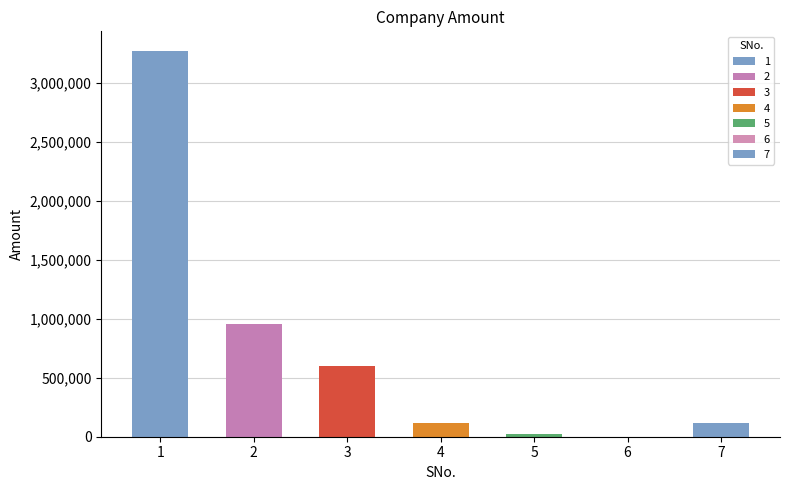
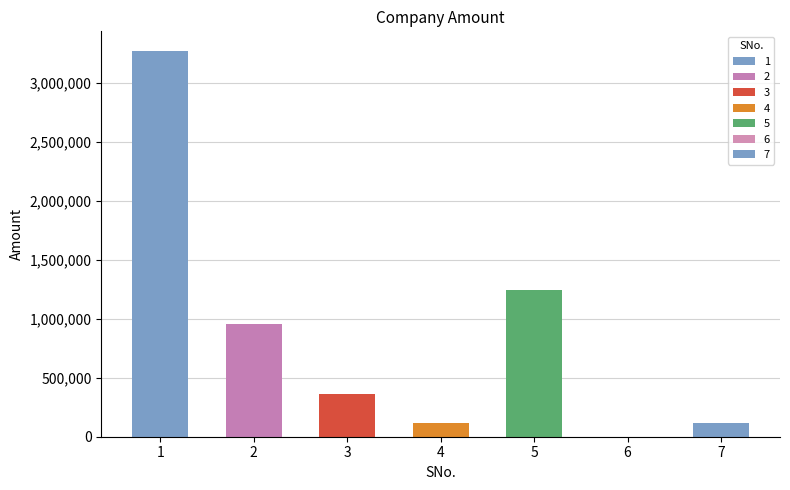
  {
    "1": "3,280,000",
    "2": "950,000",
-   "3": "600,000",
+   "3": "360,000",
    "4": "120,000",
-   "5": "20,000",
+   "5": "1,240,000",
    "7": "110,000"
  }
